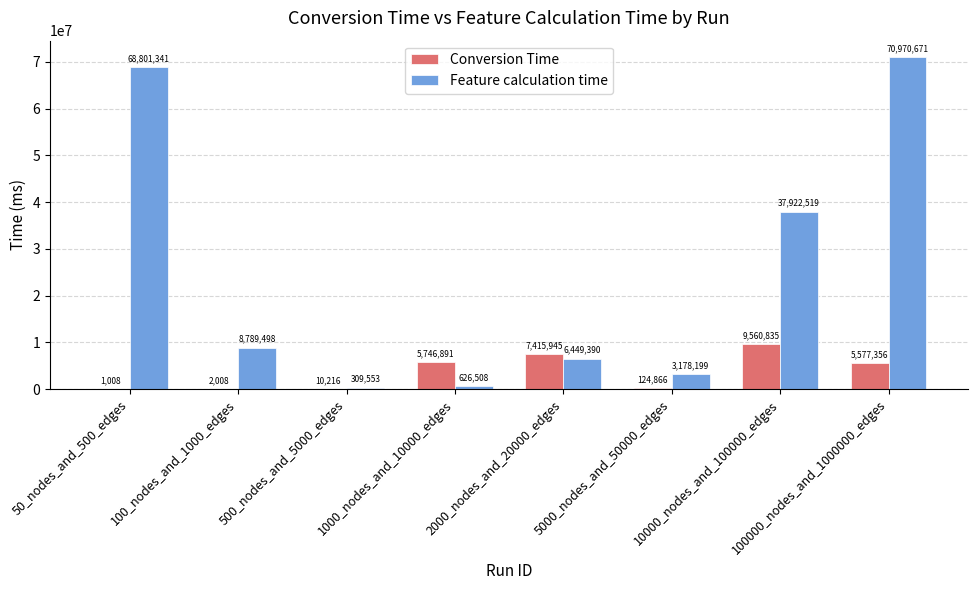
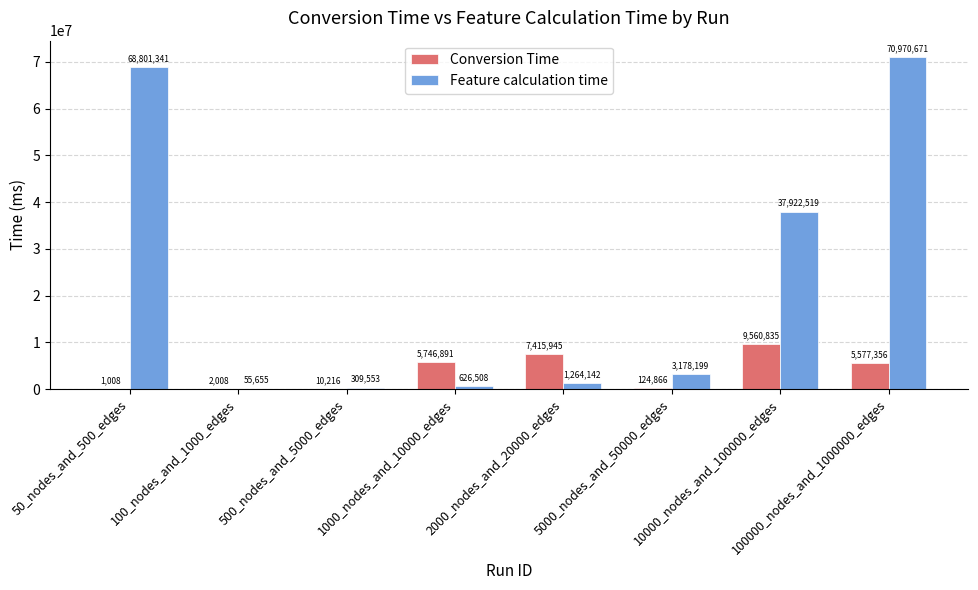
  {
    "Conversion Time": {
      "50_nodes_and_500_edges": "1,008",
      "100_nodes_and_1000_edges": "2,008",
      "500_nodes_and_5000_edges": "10,216",
      "1000_nodes_and_10000_edges": "5,746,891",
      "2000_nodes_and_20000_edges": "7,415,945",
      "5000_nodes_and_50000_edges": "124,866",
      "10000_nodes_and_100000_edges": "9,560,835",
      "100000_nodes_and_1000000_edges": "5,577,356"
    },
    "Feature calculation time": {
      "50_nodes_and_500_edges": "68,801,341",
-     "100_nodes_and_1000_edges": "8,789,498",
+     "100_nodes_and_1000_edges": "55,655",
      "500_nodes_and_5000_edges": "309,553",
      "1000_nodes_and_10000_edges": "626,508",
-     "2000_nodes_and_20000_edges": "6,449,390",
+     "2000_nodes_and_20000_edges": "1,264,142",
      "5000_nodes_and_50000_edges": "3,178,199",
      "10000_nodes_and_100000_edges": "37,922,519",
      "100000_nodes_and_1000000_edges": "70,970,671"
    }
  }
